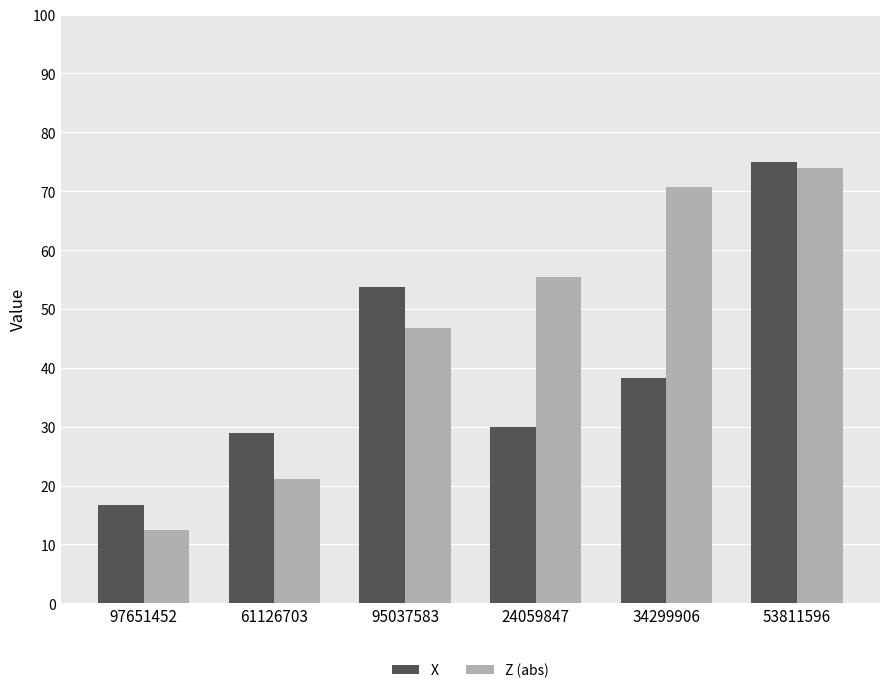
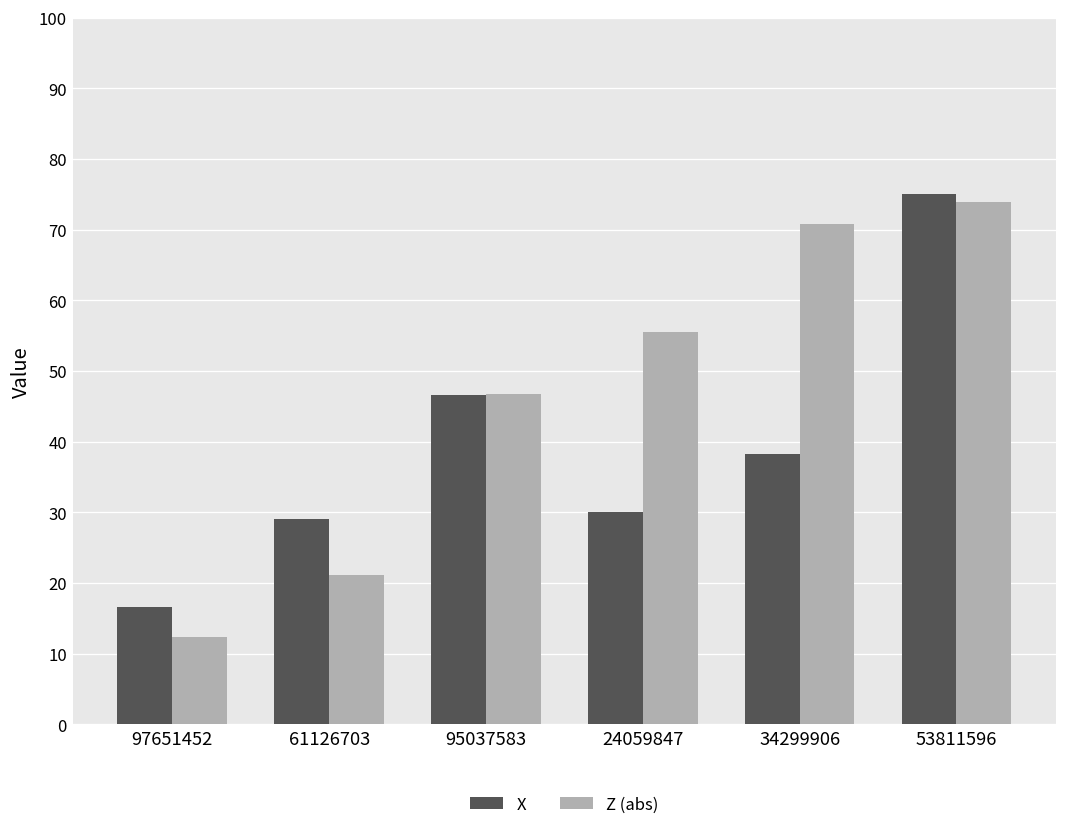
  {
    "X": {
      "97651452": 17,
      "61126703": 29,
-     "95037583": 54,
+     "95037583": 47,
      "24059847": 30,
      "34299906": 38,
      "53811596": 75
    },
    "Z (abs)": {
      "97651452": 12,
      "61126703": 21,
      "95037583": 47,
      "24059847": 56,
      "34299906": 71,
      "53811596": 74
    }
  }
